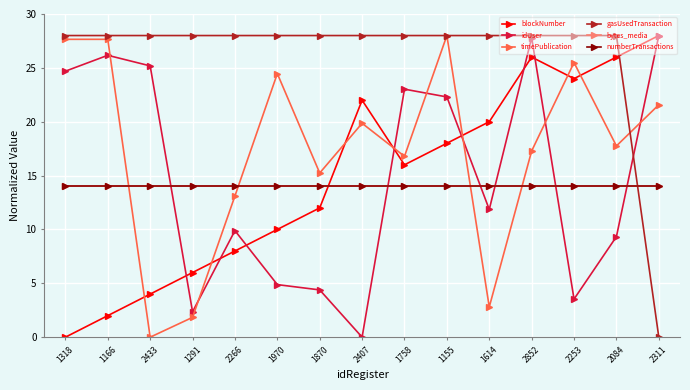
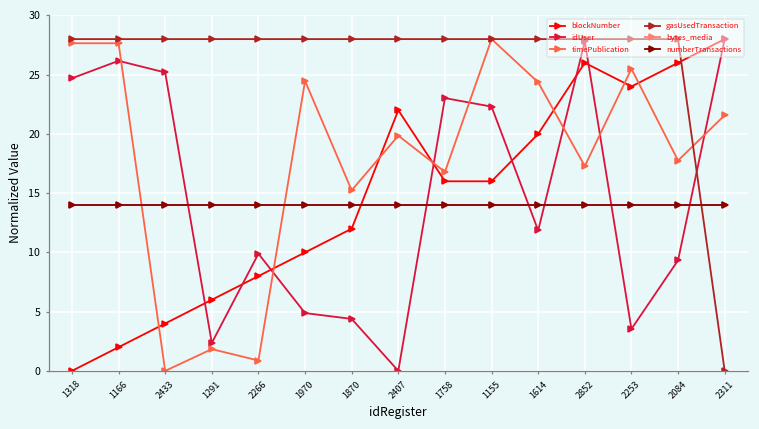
  {
    "blockNumber": {
      "1318": 0.0,
      "1166": 2.0,
      "2433": 4.0,
      "1291": 6.0,
      "2266": 8.0,
      "1970": 10.0,
      "1870": 12.0,
      "2407": 22.0,
      "1758": 16.0,
-     "1155": 18.0,
+     "1155": 16.0,
      "1614": 20.0,
      "2852": 26.0,
      "2253": 24.0,
      "2084": 26.0
    },
    "timePublication": {
      "1318": 27.6,
      "1166": 27.6,
      "2433": 0.0,
      "1291": 1.8,
-     "2266": 13.1,
+     "2266": 0.9,
      "1970": 24.5,
      "1870": 15.2,
      "2407": 19.9,
      "1758": 16.8,
-     "1614": 2.8,
+     "1614": 24.4,
      "2852": 17.3,
      "2253": 25.5,
      "2084": 17.8,
      "2311": 21.6
    },
    "numberTransactions": {
      "1318": 14.0,
      "1166": 14.0,
      "2433": 14.0,
      "1291": 14.0,
      "2266": 14.0,
      "1970": 14.0,
      "1870": 14.0,
      "2407": 14.0,
      "1758": 14.0,
      "1155": 14.0,
      "1614": 14.0,
      "2852": 14.0,
      "2253": 14.0,
      "2084": 14.0,
      "2311": 14.0
    }
  }
